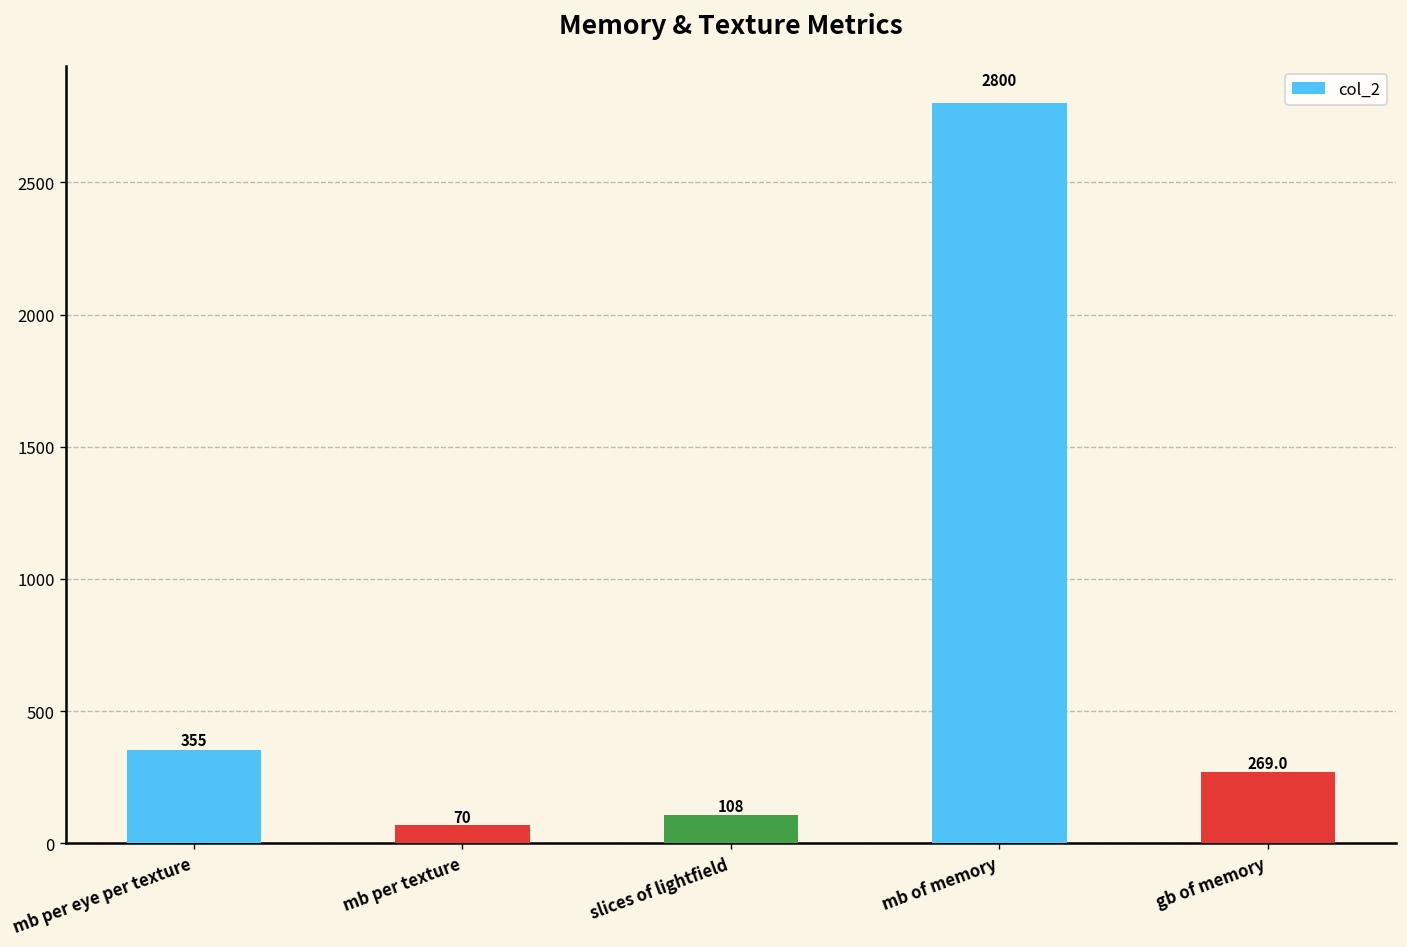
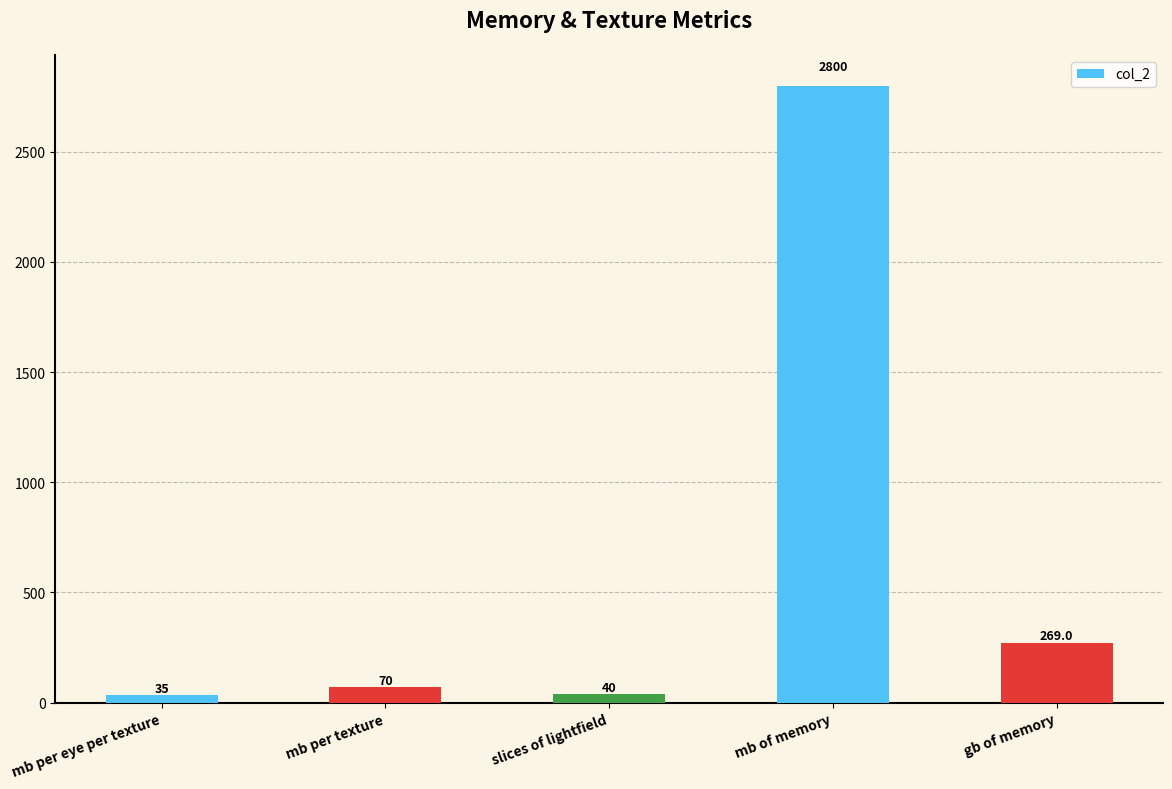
  {
-   "mb per eye per texture": 355,
+   "mb per eye per texture": 35,
    "mb per texture": 70,
-   "slices of lightfield": 108,
+   "slices of lightfield": 40,
    "mb of memory": 2800,
    "gb of memory": 269.0
  }
